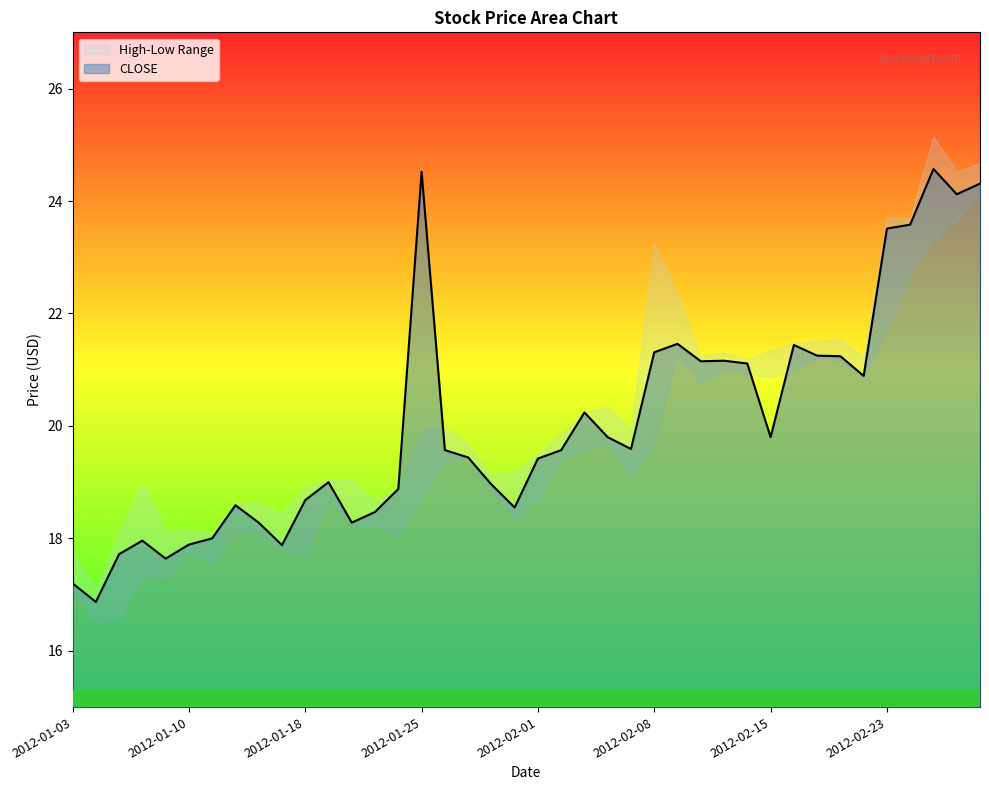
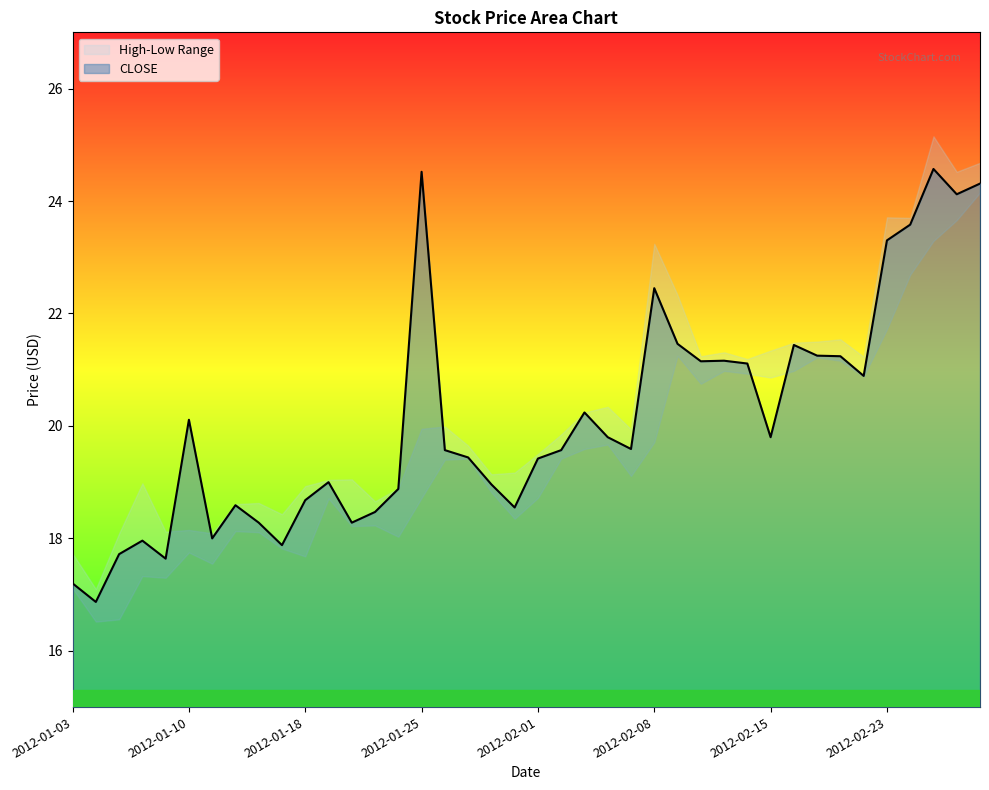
  {
    "CLOSE": {
      "2012-01-03": 17.2,
-     "2012-01-10": 17.9,
+     "2012-01-10": 20.1,
      "2012-01-18": 18.7,
      "2012-01-25": 24.5,
      "2012-02-01": 19.4,
-     "2012-02-08": 21.3,
+     "2012-02-08": 22.5,
      "2012-02-15": 19.8,
-     "2012-02-23": 23.5
+     "2012-02-23": 23.3
    }
  }
